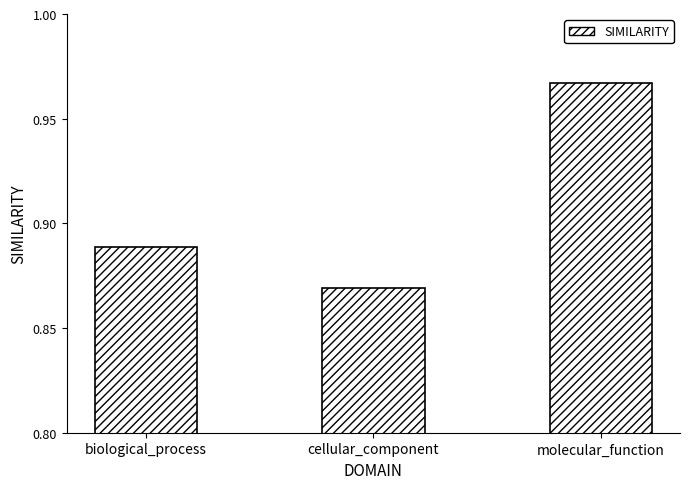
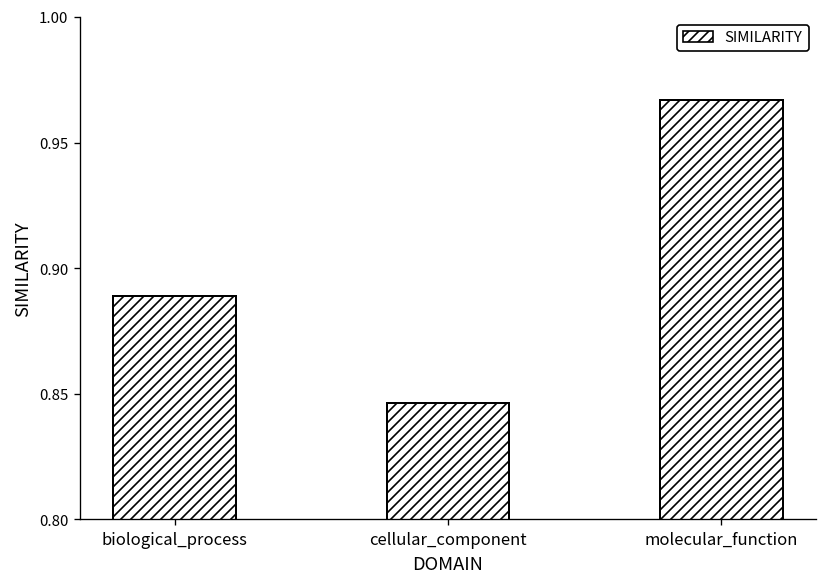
  {
    "biological_process": 0.889,
-   "cellular_component": 0.869,
+   "cellular_component": 0.846,
    "molecular_function": 0.967
  }
